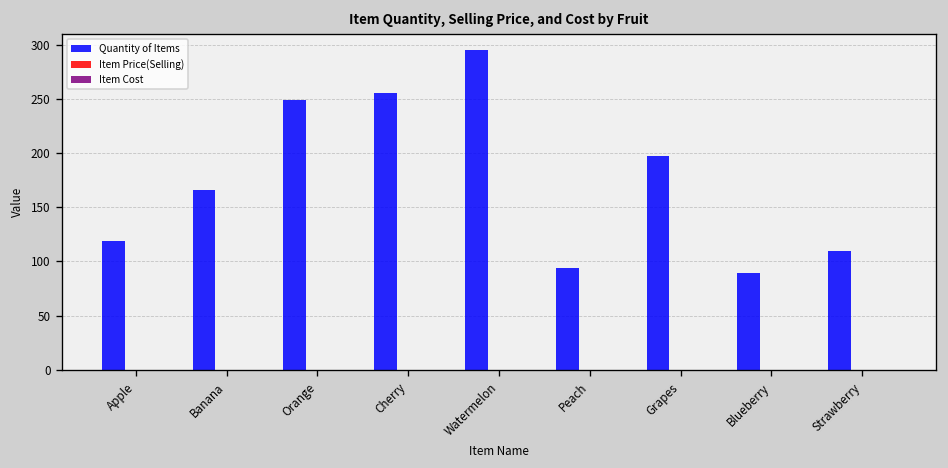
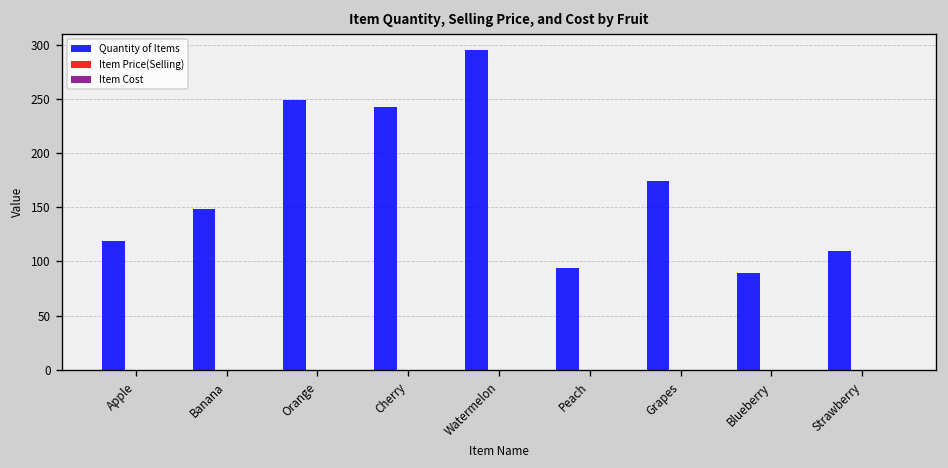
  {
    "Quantity of Items": {
      "Apple": 120,
-     "Banana": 170,
+     "Banana": 150,
      "Orange": 250,
-     "Cherry": 260,
+     "Cherry": 240,
      "Watermelon": 300,
      "Peach": 90,
-     "Grapes": 200,
+     "Grapes": 170,
      "Blueberry": 90,
      "Strawberry": 110
    }
  }
